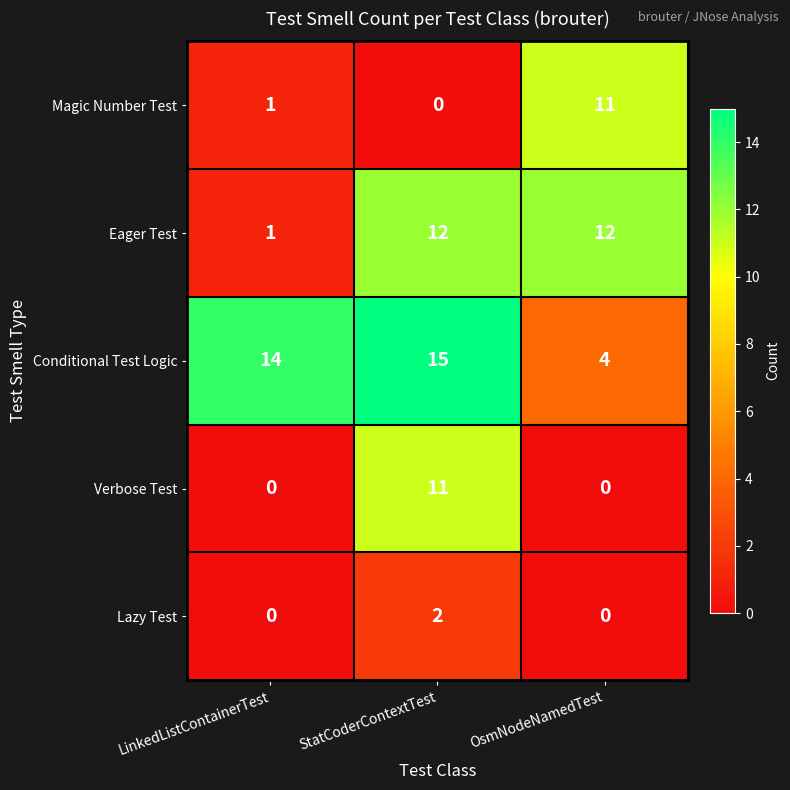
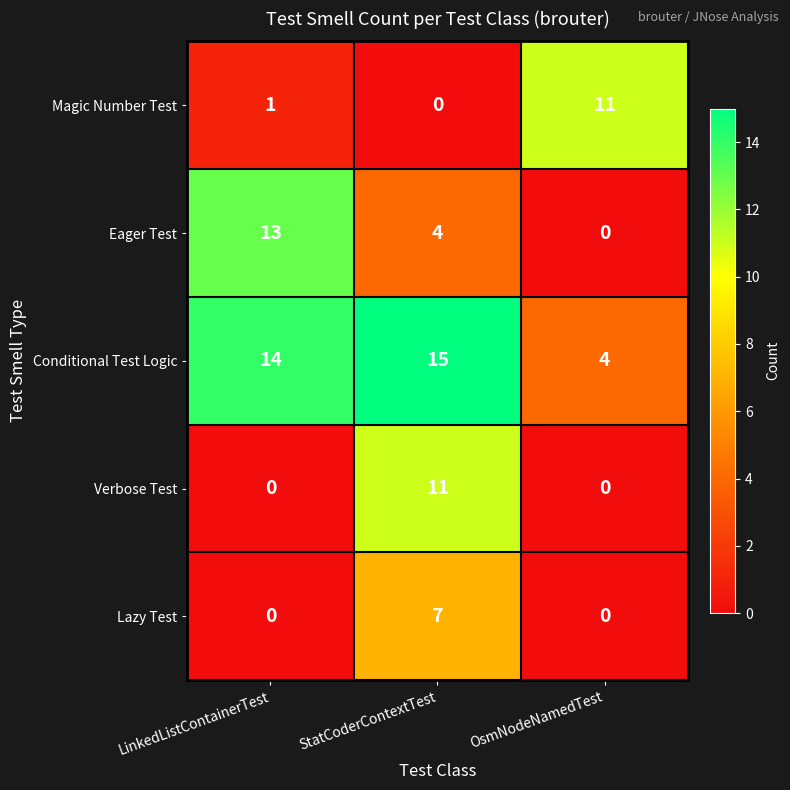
  {
    "Magic Number Test": {
      "LinkedListContainerTest": 1,
      "StatCoderContextTest": 0,
      "OsmNodeNamedTest": 11
    },
    "Eager Test": {
-     "LinkedListContainerTest": 1,
-     "StatCoderContextTest": 12,
-     "OsmNodeNamedTest": 12
+     "LinkedListContainerTest": 13,
+     "StatCoderContextTest": 4,
+     "OsmNodeNamedTest": 0
    },
    "Conditional Test Logic": {
      "LinkedListContainerTest": 14,
      "StatCoderContextTest": 15,
      "OsmNodeNamedTest": 4
    },
    "Verbose Test": {
      "LinkedListContainerTest": 0,
      "StatCoderContextTest": 11,
      "OsmNodeNamedTest": 0
    },
    "Lazy Test": {
      "LinkedListContainerTest": 0,
-     "StatCoderContextTest": 2,
+     "StatCoderContextTest": 7,
      "OsmNodeNamedTest": 0
    }
  }
